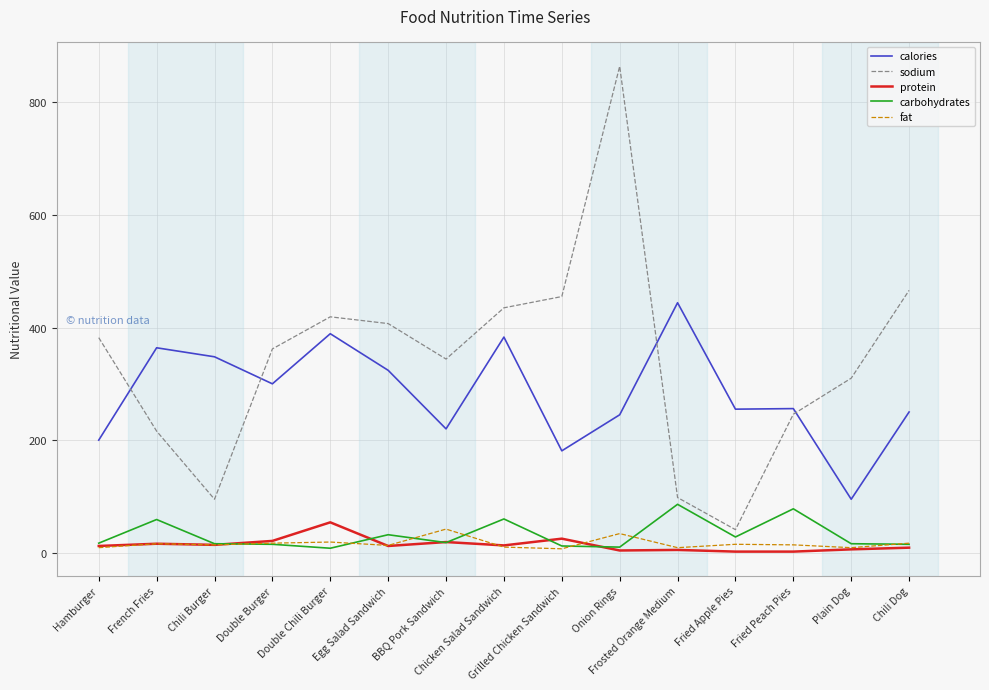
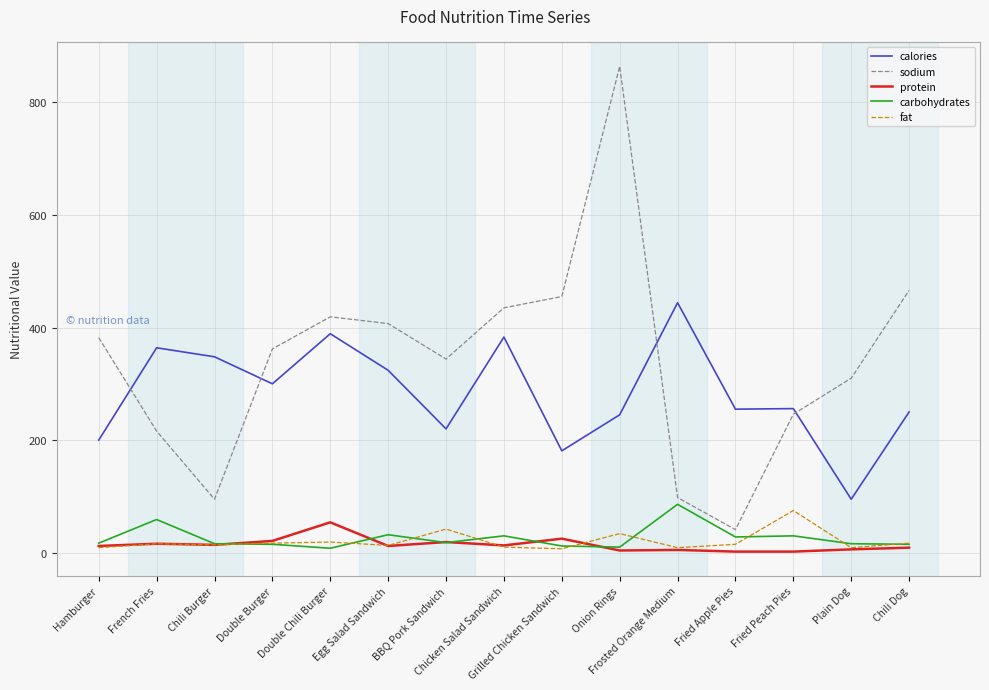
  {
    "calories": {
      "Hamburger": 200,
      "French Fries": 360,
      "Chili Burger": 350,
      "Double Burger": 300,
      "Double Chili Burger": 390,
      "Egg Salad Sandwich": 320,
      "BBQ Pork Sandwich": 220,
      "Chicken Salad Sandwich": 380,
      "Grilled Chicken Sandwich": 180,
      "Onion Rings": 250,
      "Frosted Orange Medium": 440,
      "Fried Apple Pies": 260,
      "Fried Peach Pies": 260,
      "Plain Dog": 100,
      "Chili Dog": 250
    },
    "sodium": {
      "Hamburger": 380,
      "French Fries": 220,
      "Chili Burger": 100,
      "Double Burger": 360,
      "Double Chili Burger": 420,
      "Egg Salad Sandwich": 410,
      "BBQ Pork Sandwich": 340,
      "Chicken Salad Sandwich": 440,
      "Grilled Chicken Sandwich": 460,
      "Onion Rings": 860,
      "Frosted Orange Medium": 100,
      "Fried Apple Pies": 40,
      "Fried Peach Pies": 250,
      "Plain Dog": 310,
      "Chili Dog": 470
    },
    "protein": {
      "Double Chili Burger": 50,
      "Grilled Chicken Sandwich": 30,
      "Onion Rings": 0,
      "Fried Apple Pies": 0,
      "Fried Peach Pies": 0,
      "Chili Dog": 10
    },
    "carbohydrates": {
      "Hamburger": 20,
      "French Fries": 60,
      "Double Chili Burger": 10,
      "Egg Salad Sandwich": 30,
-     "Chicken Salad Sandwich": 60,
+     "Chicken Salad Sandwich": 30,
      "Grilled Chicken Sandwich": 10,
      "Onion Rings": 10,
      "Frosted Orange Medium": 90,
      "Fried Apple Pies": 30,
-     "Fried Peach Pies": 80,
+     "Fried Peach Pies": 30,
      "Plain Dog": 20
    },
    "fat": {
      "Double Chili Burger": 20,
      "BBQ Pork Sandwich": 40,
      "Grilled Chicken Sandwich": 10,
      "Onion Rings": 30,
      "Fried Apple Pies": 20,
-     "Fried Peach Pies": 10
+     "Fried Peach Pies": 80
    }
  }
